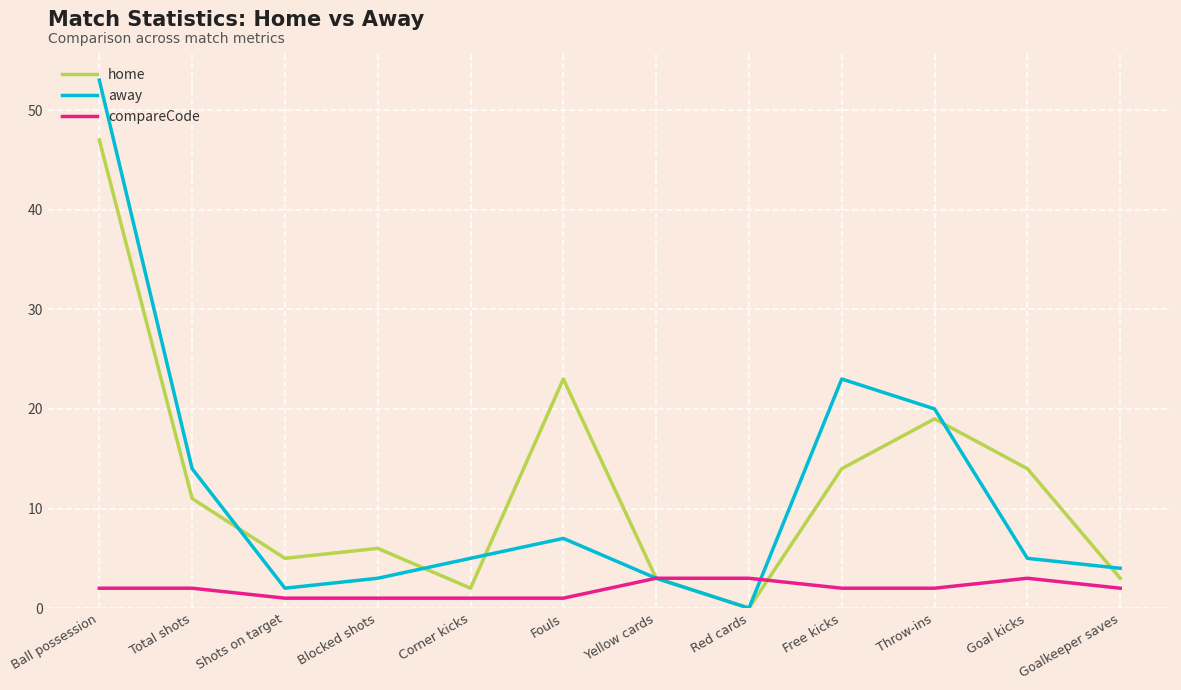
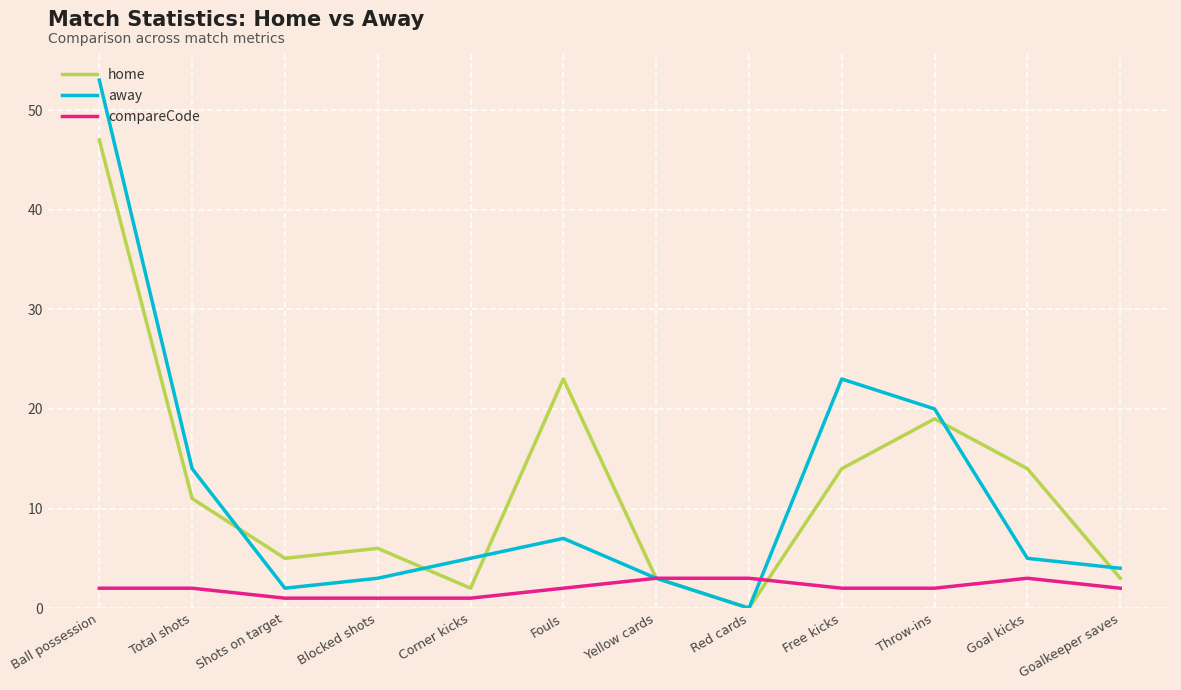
  {
    "home": {
      "Ball possession": 47,
      "Total shots": 11,
      "Shots on target": 5,
      "Blocked shots": 6,
      "Corner kicks": 2,
      "Fouls": 23,
      "Free kicks": 14,
      "Throw-ins": 19,
      "Goal kicks": 14,
      "Goalkeeper saves": 3
    },
    "away": {
      "Ball possession": 53,
      "Total shots": 14,
      "Shots on target": 2,
      "Blocked shots": 3,
      "Corner kicks": 5,
      "Fouls": 7,
      "Free kicks": 23,
      "Throw-ins": 20,
      "Goal kicks": 5,
      "Goalkeeper saves": 4
    },
    "compareCode": {
      "Ball possession": 2,
      "Total shots": 2,
      "Shots on target": 1,
      "Blocked shots": 1,
      "Corner kicks": 1,
-     "Fouls": 1,
+     "Fouls": 2,
      "Red cards": 3,
      "Free kicks": 2,
      "Throw-ins": 2,
      "Goal kicks": 3,
      "Goalkeeper saves": 2
    }
  }
